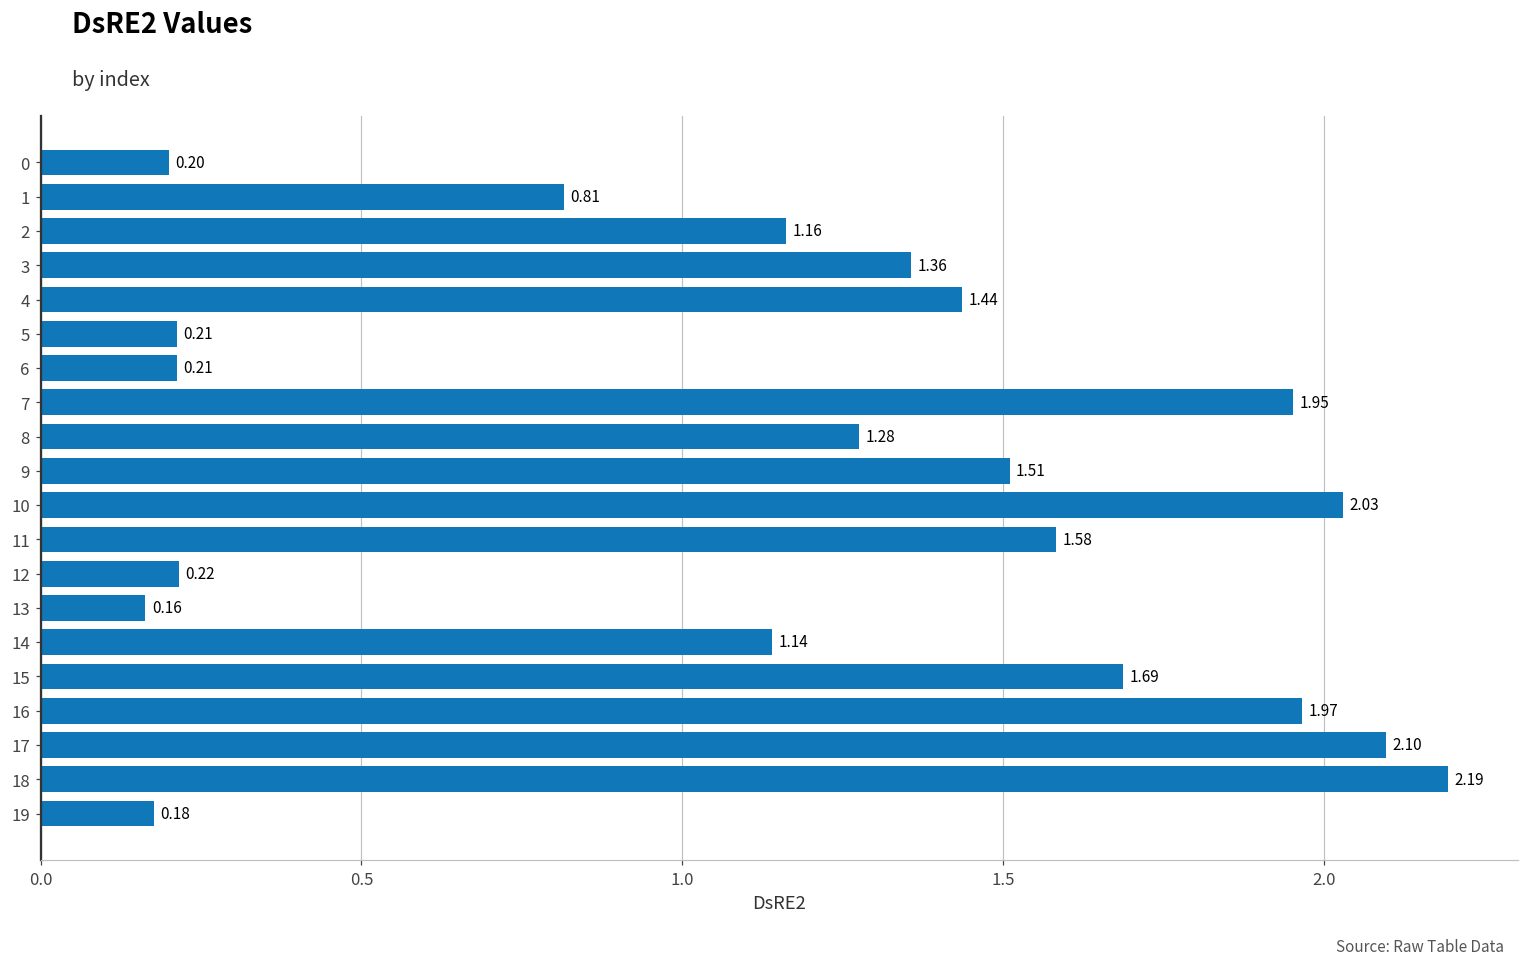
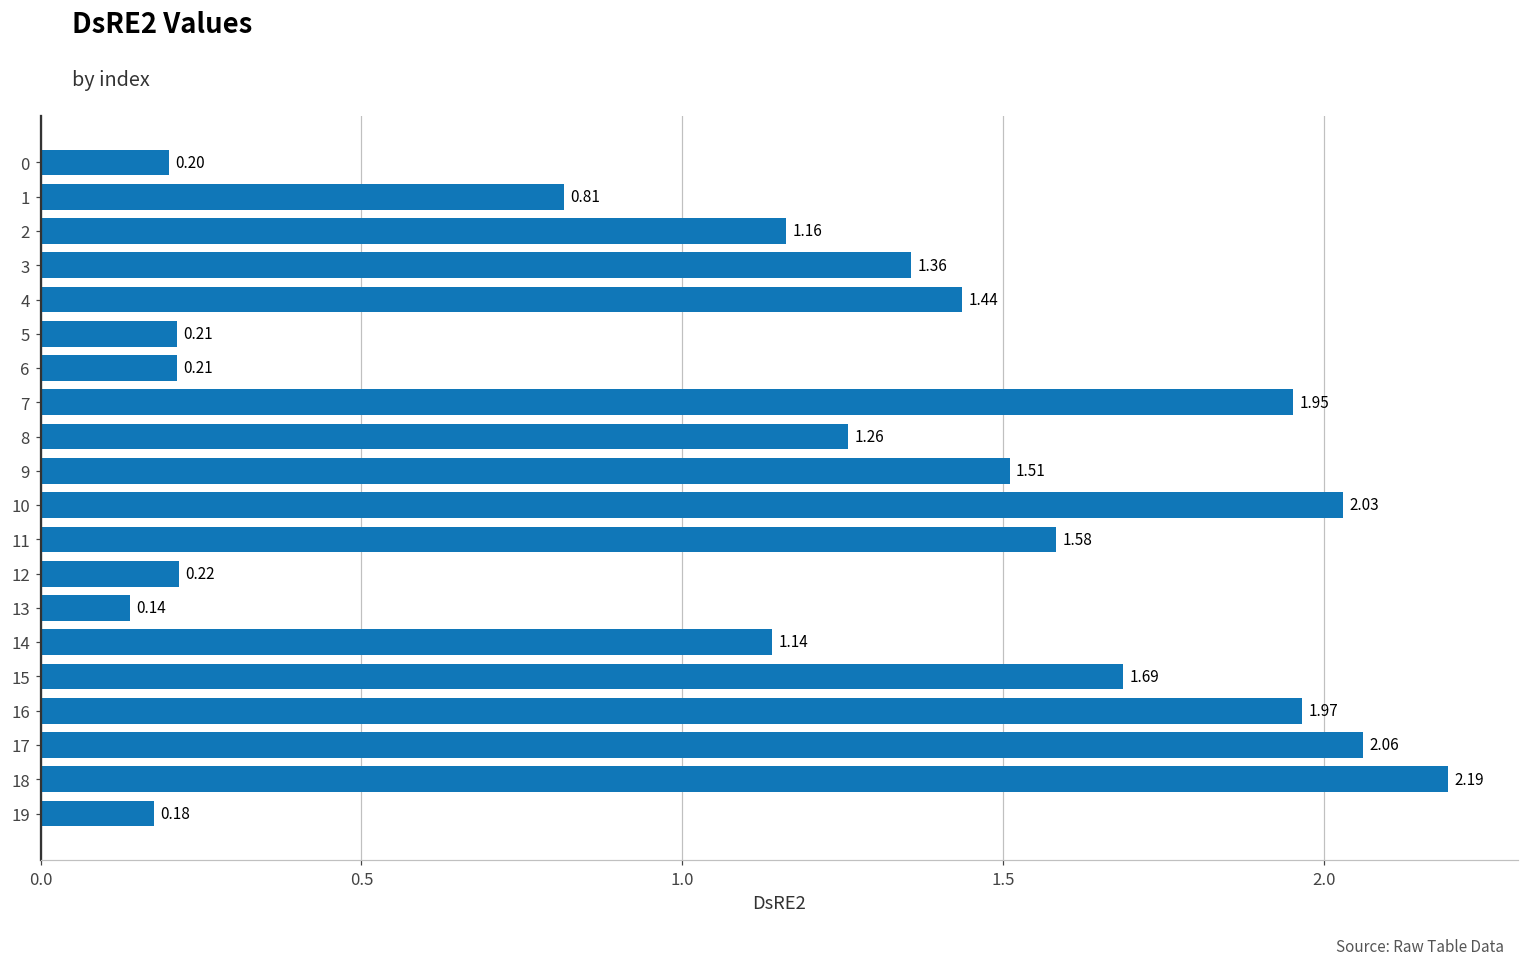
  {
    "0": 0.20,
    "1": 0.81,
    "2": 1.16,
    "3": 1.36,
    "4": 1.44,
    "5": 0.21,
    "6": 0.21,
    "7": 1.95,
-   "8": 1.28,
+   "8": 1.26,
    "9": 1.51,
    "10": 2.03,
    "11": 1.58,
    "12": 0.22,
-   "13": 0.16,
+   "13": 0.14,
    "14": 1.14,
    "15": 1.69,
    "16": 1.97,
-   "17": 2.10,
+   "17": 2.06,
    "18": 2.19,
    "19": 0.18
  }
